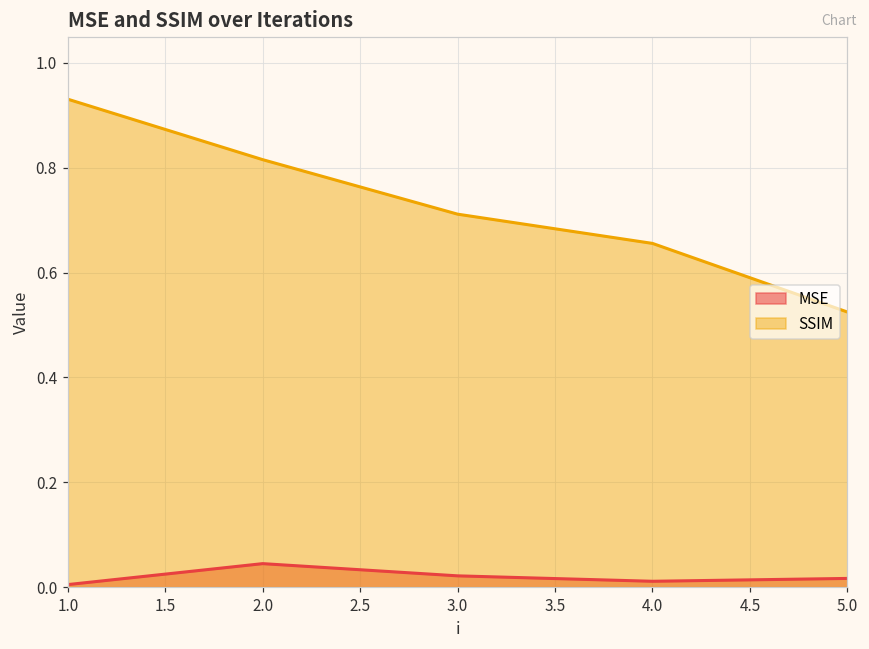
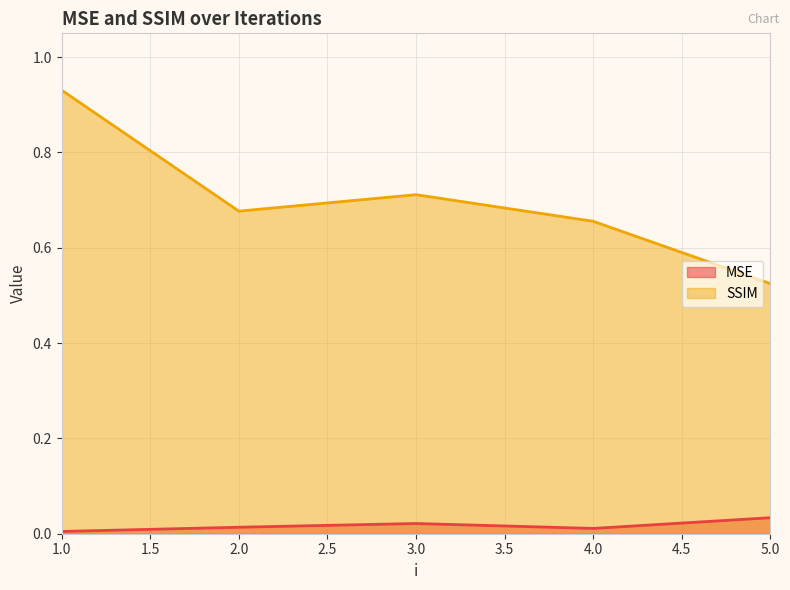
  {
    "MSE": {
      "1.0": 0.00,
-     "2.0": 0.04,
+     "2.0": 0.01,
      "3.0": 0.02,
      "4.0": 0.01,
-     "5.0": 0.02
+     "5.0": 0.03
    },
    "SSIM": {
      "1.0": 0.93,
-     "2.0": 0.82,
+     "2.0": 0.68,
      "3.0": 0.71,
      "4.0": 0.66,
      "5.0": 0.52
    }
  }
